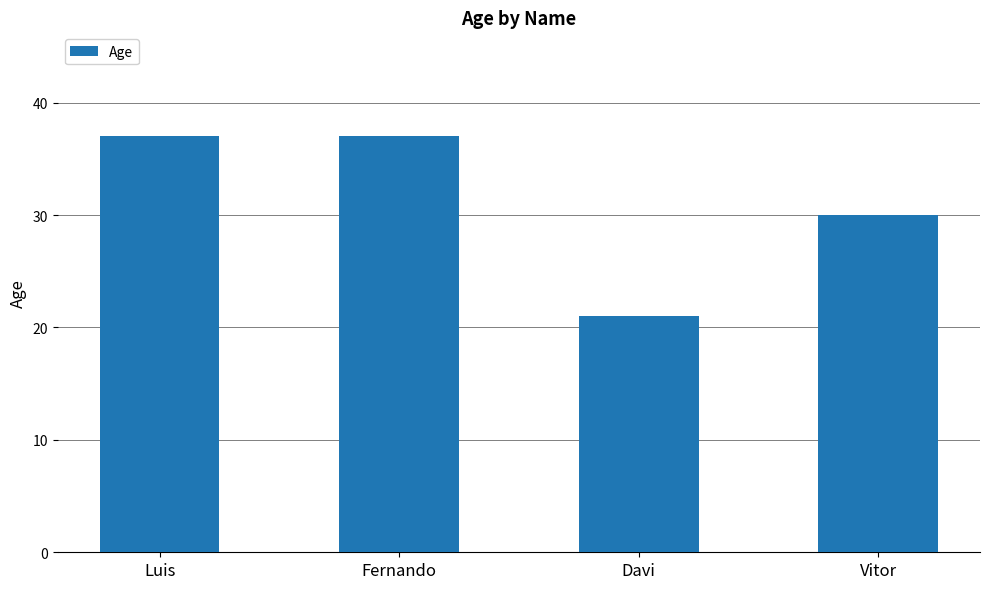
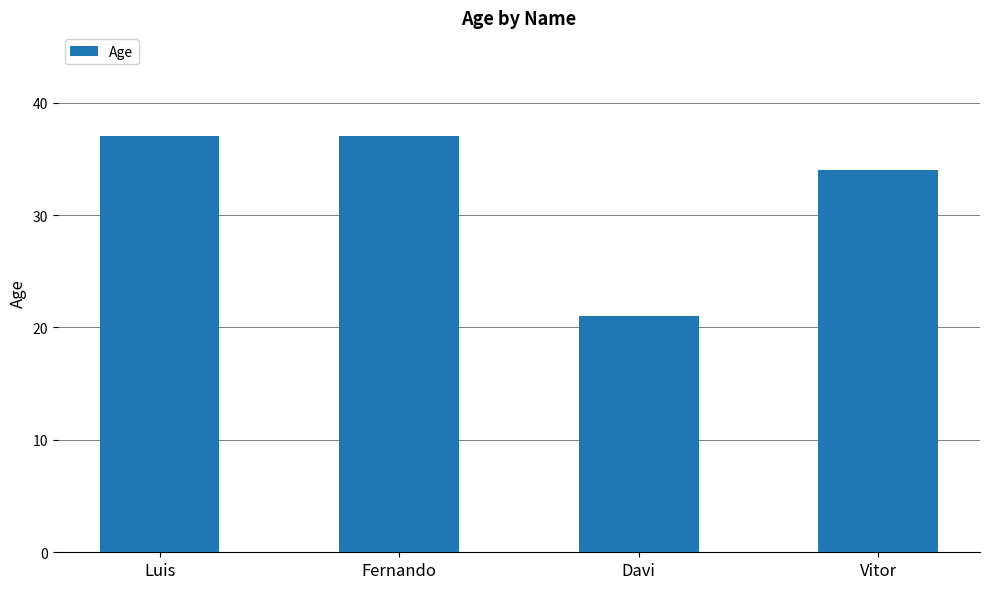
  {
    "Luis": 37,
    "Fernando": 37,
    "Davi": 21,
-   "Vitor": 30
+   "Vitor": 34
  }
